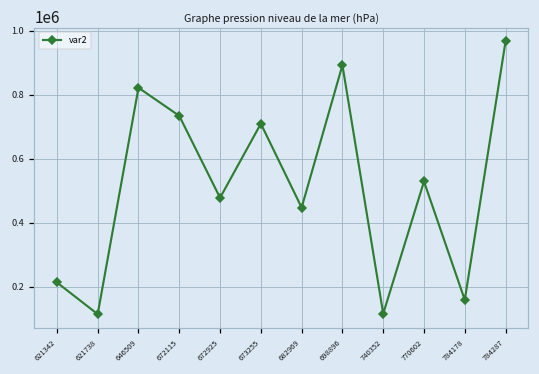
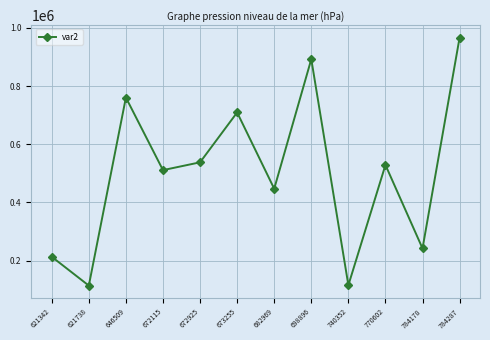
  {
    "621342": 210000,
    "621738": 110000,
-   "646509": 820000,
-   "672115": 730000,
-   "672925": 480000,
+   "646509": 760000,
+   "672115": 510000,
+   "672925": 540000,
    "673255": 710000,
    "682969": 450000,
    "698896": 890000,
    "740352": 120000,
    "770602": 530000,
-   "784178": 160000,
+   "784178": 240000,
    "784287": 970000
  }
